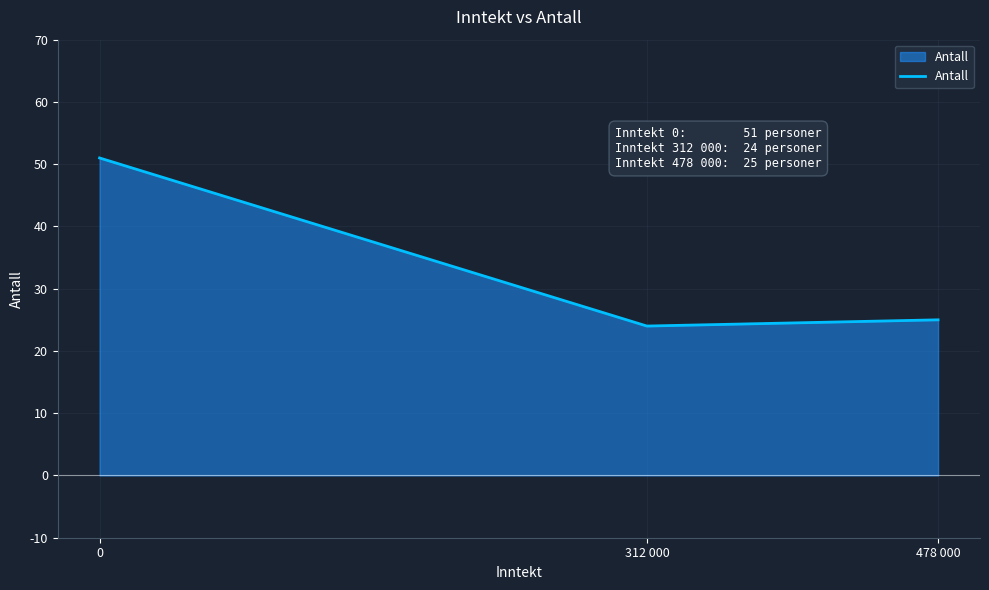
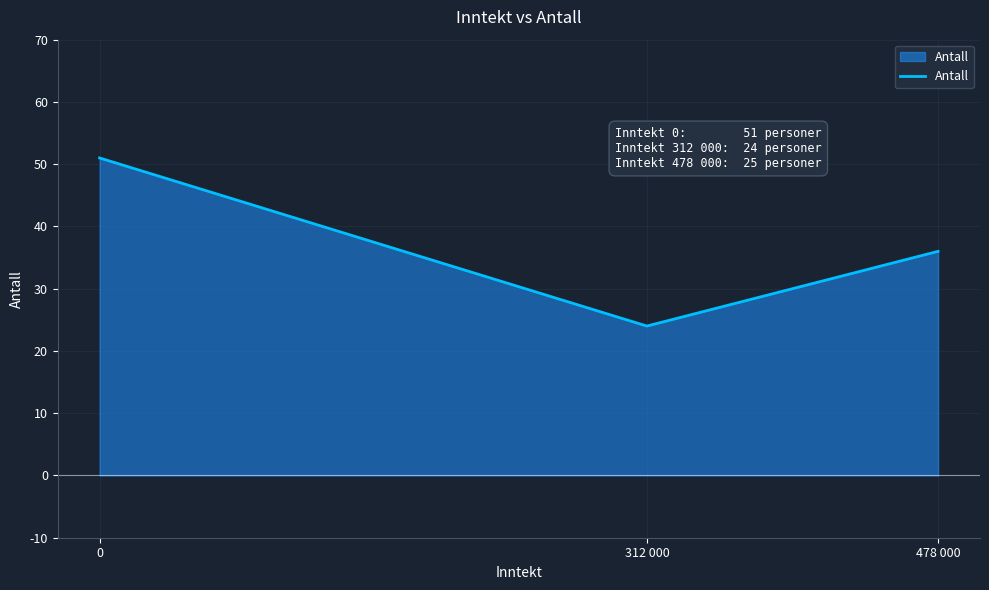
  {
    "0": 51,
    "312 000": 24,
-   "478 000": 25
+   "478 000": 36
  }
